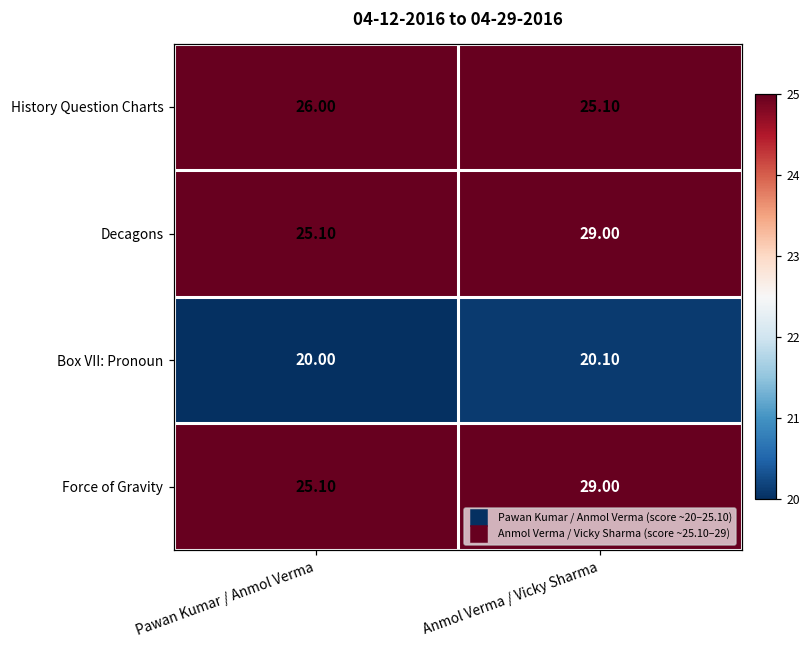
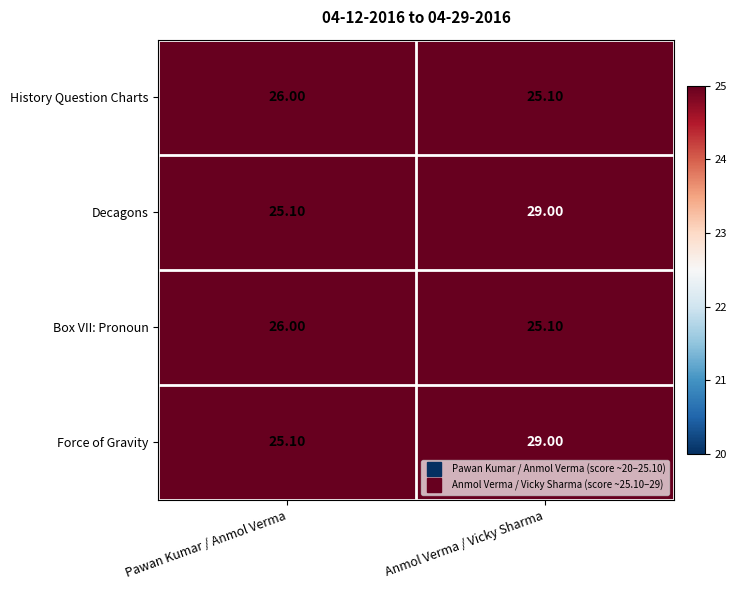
  {
    "History Question Charts": {
      "Pawan Kumar / Anmol Verma": 26.00,
      "Anmol Verma / Vicky Sharma": 25.10
    },
    "Decagons": {
      "Pawan Kumar / Anmol Verma": 25.10,
      "Anmol Verma / Vicky Sharma": 29.00
    },
    "Box VII: Pronoun": {
-     "Pawan Kumar / Anmol Verma": 20.00,
-     "Anmol Verma / Vicky Sharma": 20.10
+     "Pawan Kumar / Anmol Verma": 26.00,
+     "Anmol Verma / Vicky Sharma": 25.10
    },
    "Force of Gravity": {
      "Pawan Kumar / Anmol Verma": 25.10,
      "Anmol Verma / Vicky Sharma": 29.00
    }
  }
